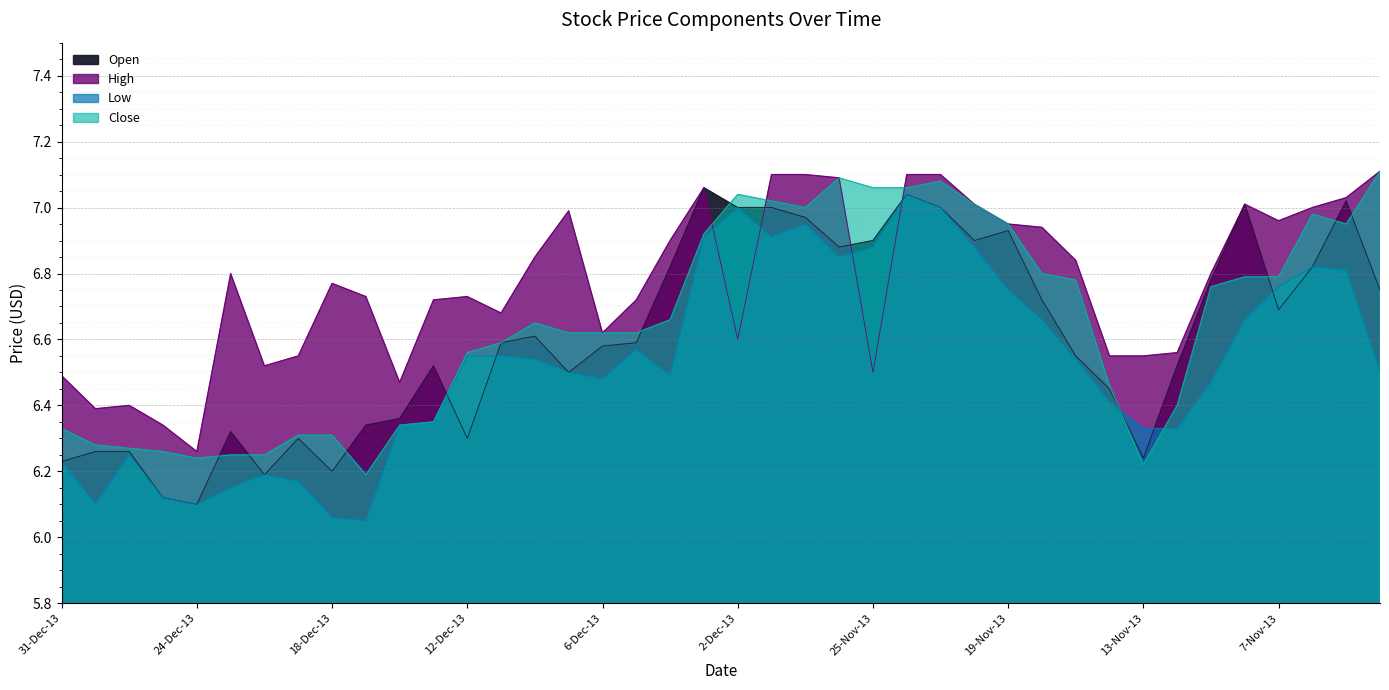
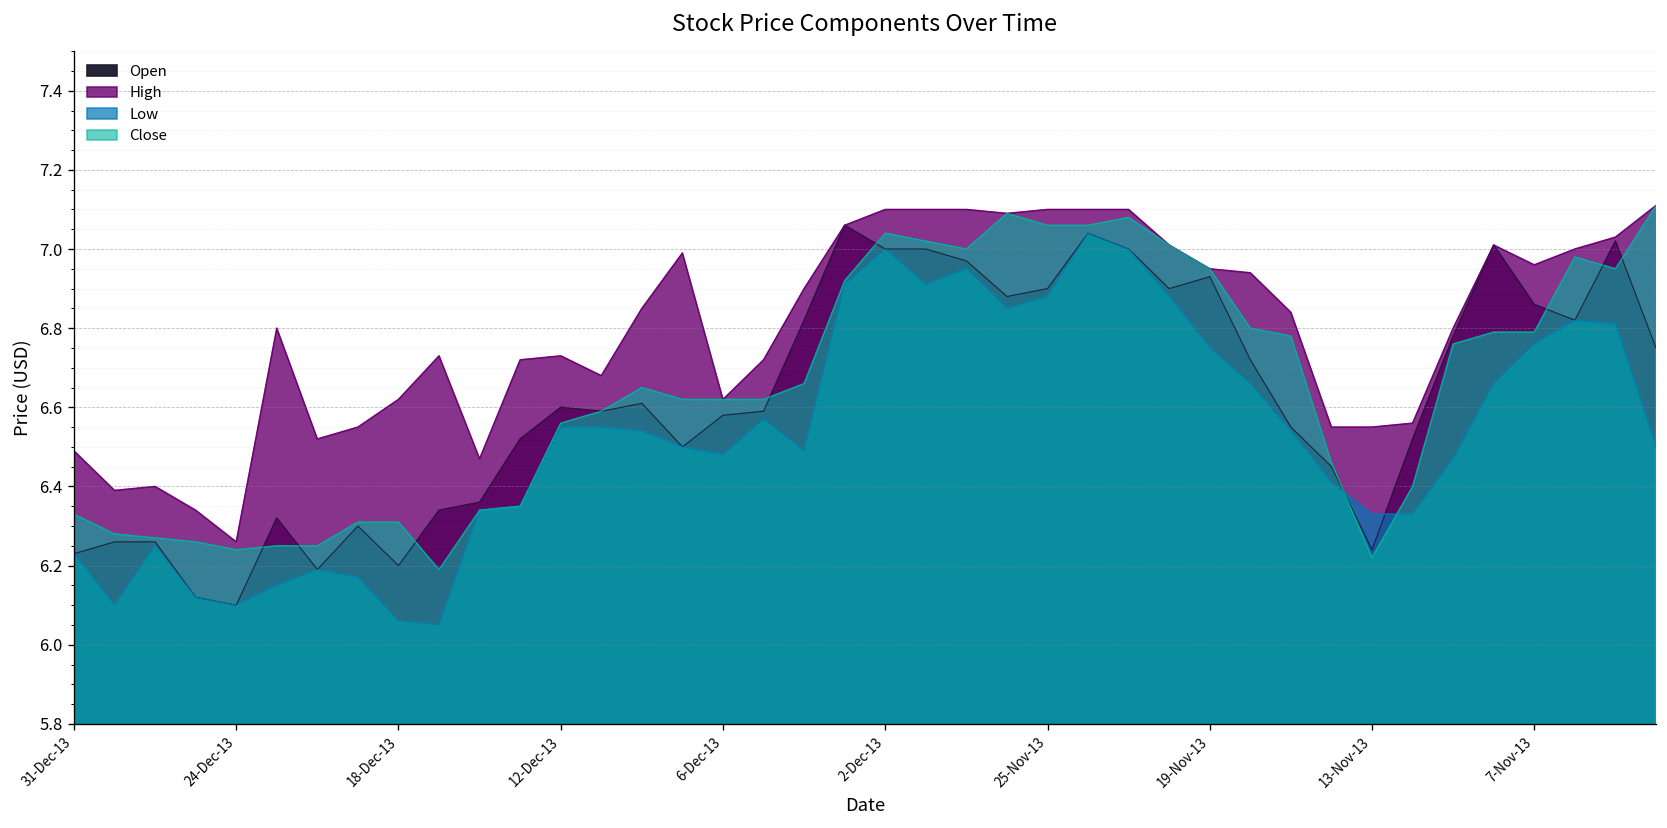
  {
    "Open": {
      "18-Dec-13": 6.20,
-     "12-Dec-13": 6.3,
+     "12-Dec-13": 6.6,
      "6-Dec-13": 6.58,
      "25-Nov-13": 6.90,
      "19-Nov-13": 6.93,
      "13-Nov-13": 6.24,
-     "7-Nov-13": 6.69
+     "7-Nov-13": 6.86
    },
    "High": {
      "31-Dec-13": 6.49,
      "24-Dec-13": 6.26,
-     "18-Dec-13": 6.77,
+     "18-Dec-13": 6.62,
      "12-Dec-13": 6.73,
-     "2-Dec-13": 6.6,
-     "25-Nov-13": 6.5,
+     "2-Dec-13": 7.1,
+     "25-Nov-13": 7.1,
      "13-Nov-13": 6.55,
      "7-Nov-13": 6.96
    },
    "Low": {
      "18-Dec-13": 6.06,
      "12-Dec-13": 6.55,
      "6-Dec-13": 6.48,
      "25-Nov-13": 6.88,
      "19-Nov-13": 6.75,
      "13-Nov-13": 6.33,
      "7-Nov-13": 6.76
    },
    "Close": {
      "31-Dec-13": 6.33,
      "24-Dec-13": 6.24,
      "18-Dec-13": 6.31,
      "12-Dec-13": 6.56,
      "2-Dec-13": 7.04,
      "25-Nov-13": 7.06,
      "13-Nov-13": 6.22,
      "7-Nov-13": 6.79
    }
  }
